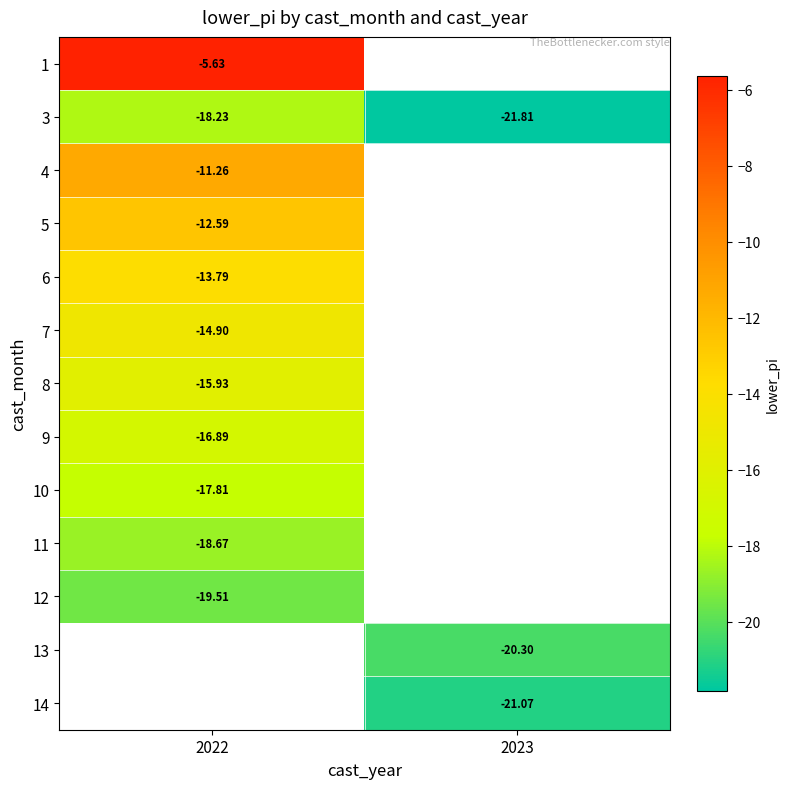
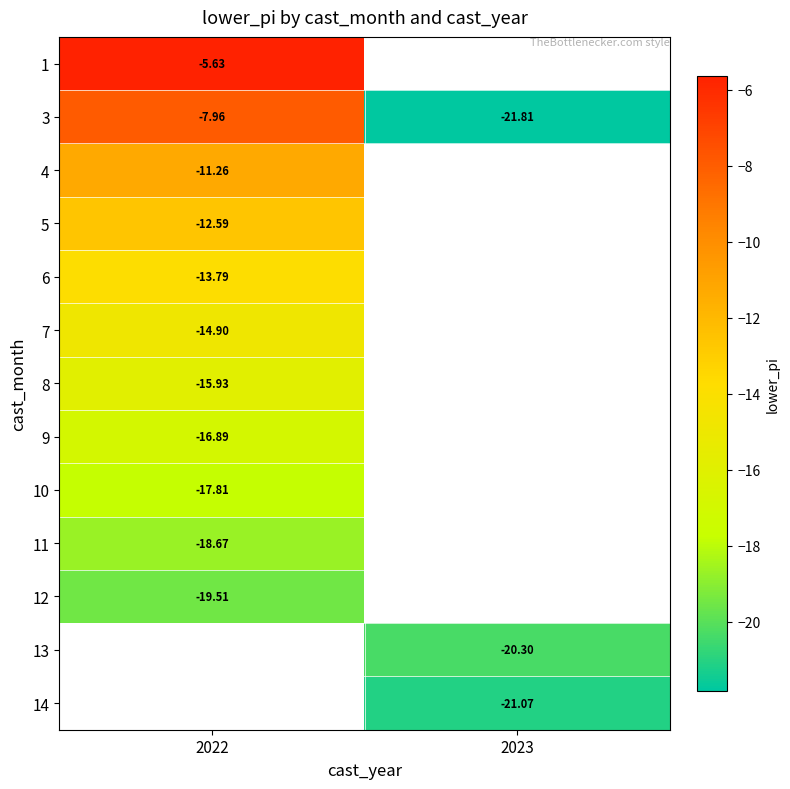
  {
    "1": {
      "2022": -5.63
    },
    "3": {
-     "2022": -18.23,
+     "2022": -7.96,
      "2023": -21.81
    },
    "4": {
      "2022": -11.26
    },
    "5": {
      "2022": -12.59
    },
    "6": {
      "2022": -13.79
    },
    "7": {
      "2022": -14.90
    },
    "8": {
      "2022": -15.93
    },
    "9": {
      "2022": -16.89
    },
    "10": {
      "2022": -17.81
    },
    "11": {
      "2022": -18.67
    },
    "12": {
      "2022": -19.51
    },
    "13": {
      "2023": -20.30
    },
    "14": {
      "2023": -21.07
    }
  }
